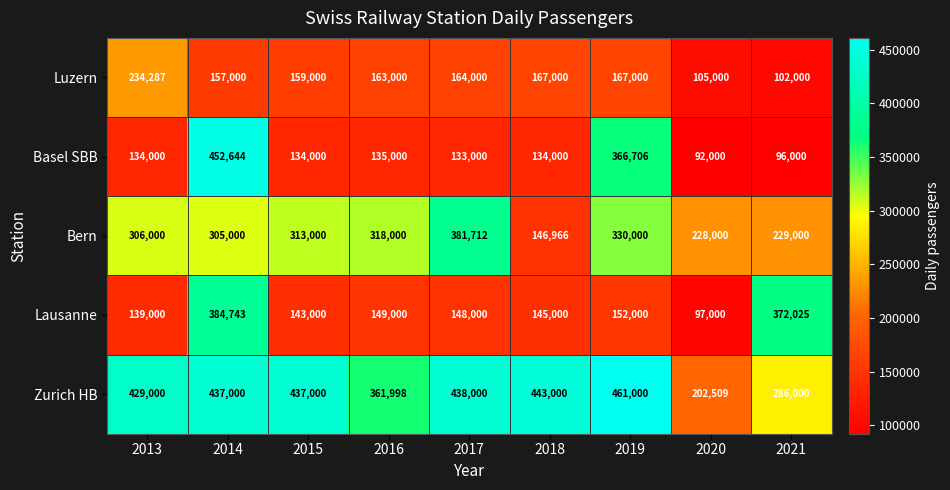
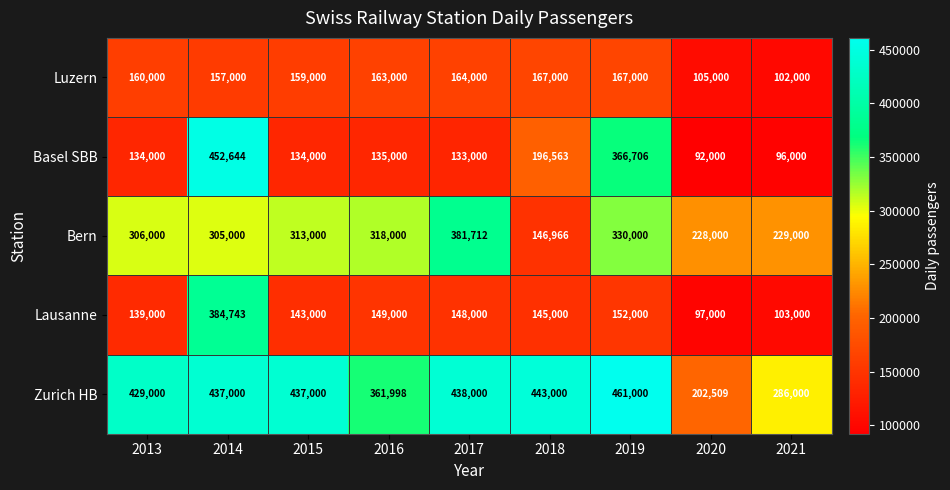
  {
    "Luzern": {
-     "2013": "234,287",
+     "2013": "160,000",
      "2014": "157,000",
      "2015": "159,000",
      "2016": "163,000",
      "2017": "164,000",
      "2018": "167,000",
      "2019": "167,000",
      "2020": "105,000",
      "2021": "102,000"
    },
    "Basel SBB": {
      "2013": "134,000",
      "2014": "452,644",
      "2015": "134,000",
      "2016": "135,000",
      "2017": "133,000",
-     "2018": "134,000",
+     "2018": "196,563",
      "2019": "366,706",
      "2020": "92,000",
      "2021": "96,000"
    },
    "Bern": {
      "2013": "306,000",
      "2014": "305,000",
      "2015": "313,000",
      "2016": "318,000",
      "2017": "381,712",
      "2018": "146,966",
      "2019": "330,000",
      "2020": "228,000",
      "2021": "229,000"
    },
    "Lausanne": {
      "2013": "139,000",
      "2014": "384,743",
      "2015": "143,000",
      "2016": "149,000",
      "2017": "148,000",
      "2018": "145,000",
      "2019": "152,000",
      "2020": "97,000",
-     "2021": "372,025"
+     "2021": "103,000"
    },
    "Zurich HB": {
      "2013": "429,000",
      "2014": "437,000",
      "2015": "437,000",
      "2016": "361,998",
      "2017": "438,000",
      "2018": "443,000",
      "2019": "461,000",
      "2020": "202,509",
      "2021": "286,000"
    }
  }
